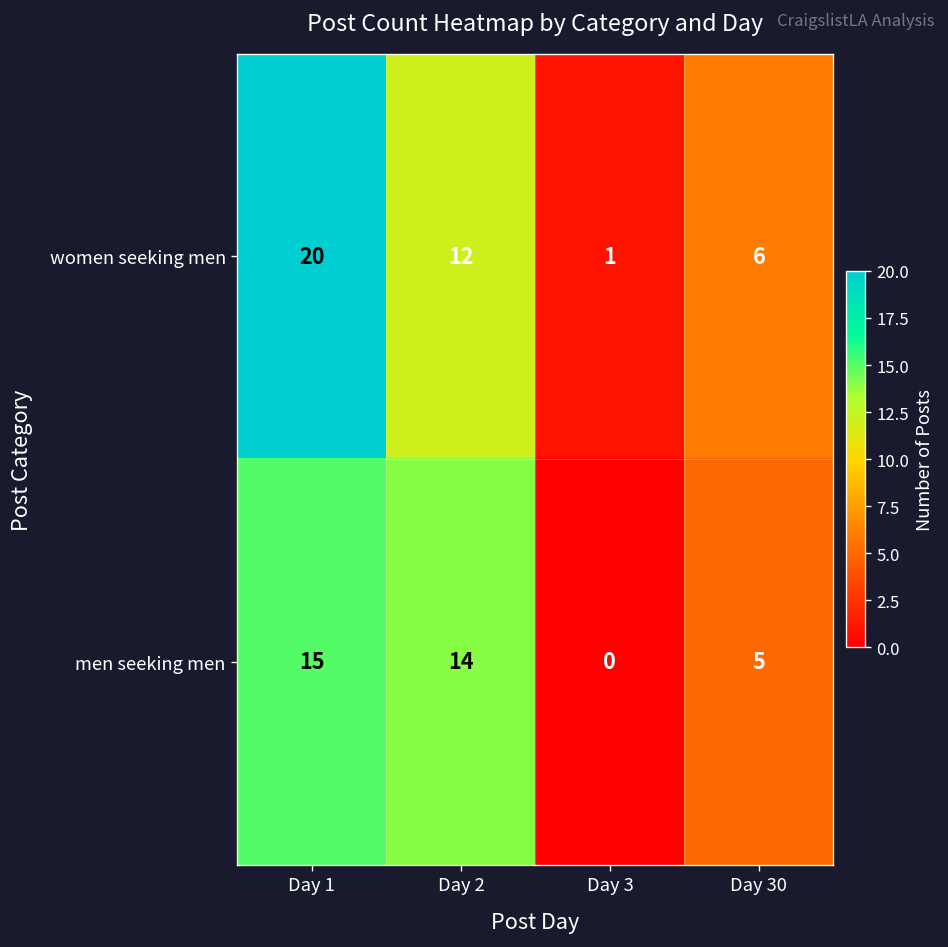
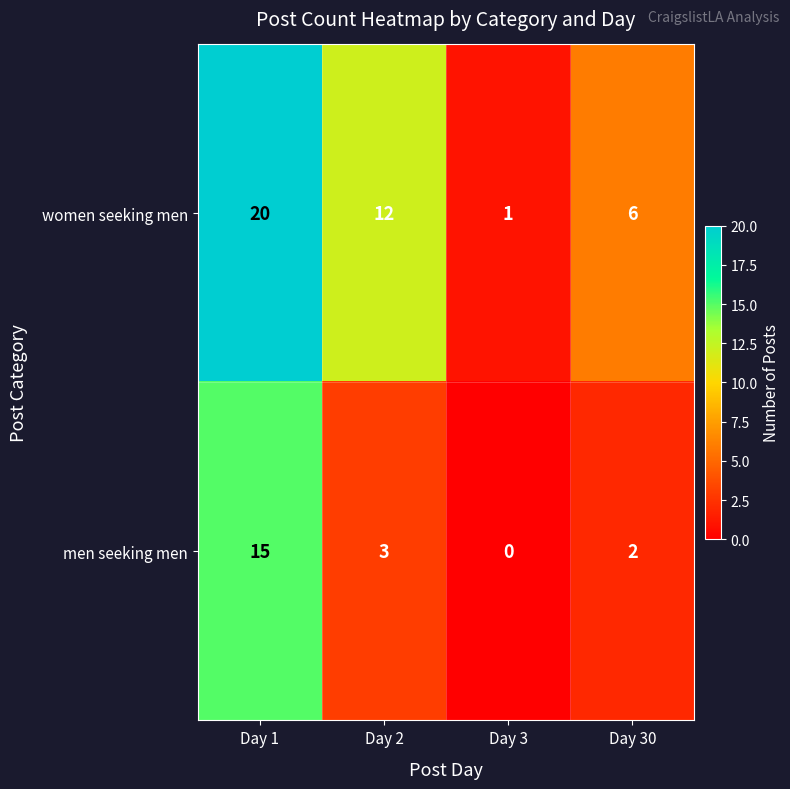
  {
    "women seeking men": {
      "Day 1": 20,
      "Day 2": 12,
      "Day 3": 1,
      "Day 30": 6
    },
    "men seeking men": {
      "Day 1": 15,
-     "Day 2": 14,
+     "Day 2": 3,
      "Day 3": 0,
-     "Day 30": 5
+     "Day 30": 2
    }
  }
